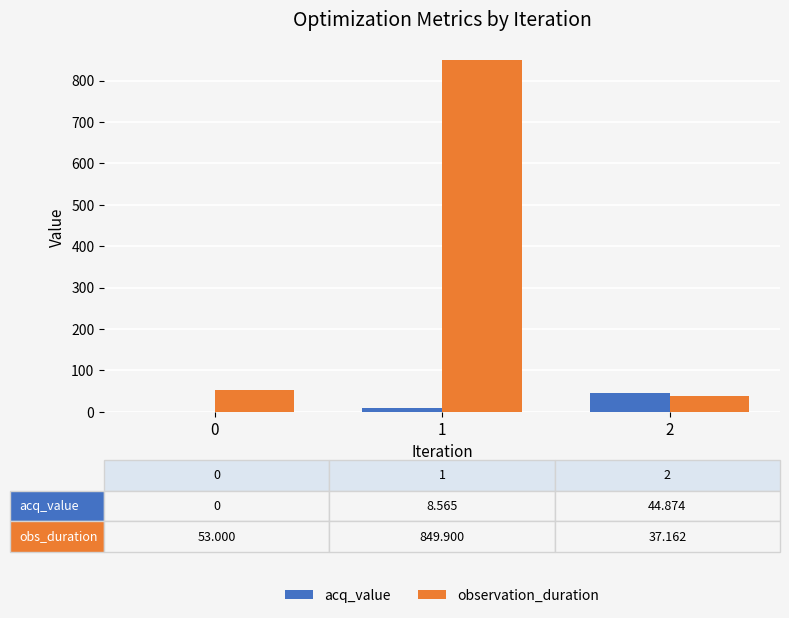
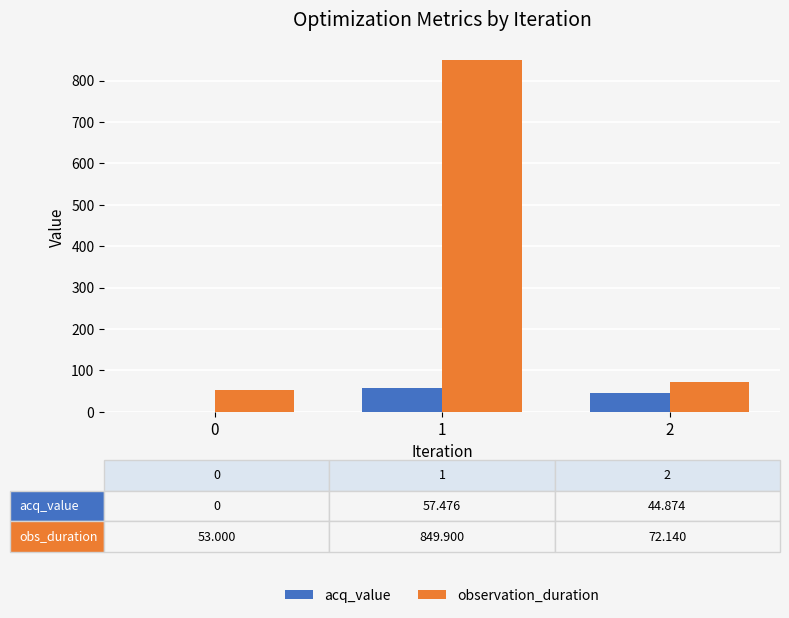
  {
    "acq_value": {
-     "1": 8.565
+     "1": 57.476
    },
    "observation_duration": {
-     "2": 37.162
+     "2": 72.140
    }
  }
